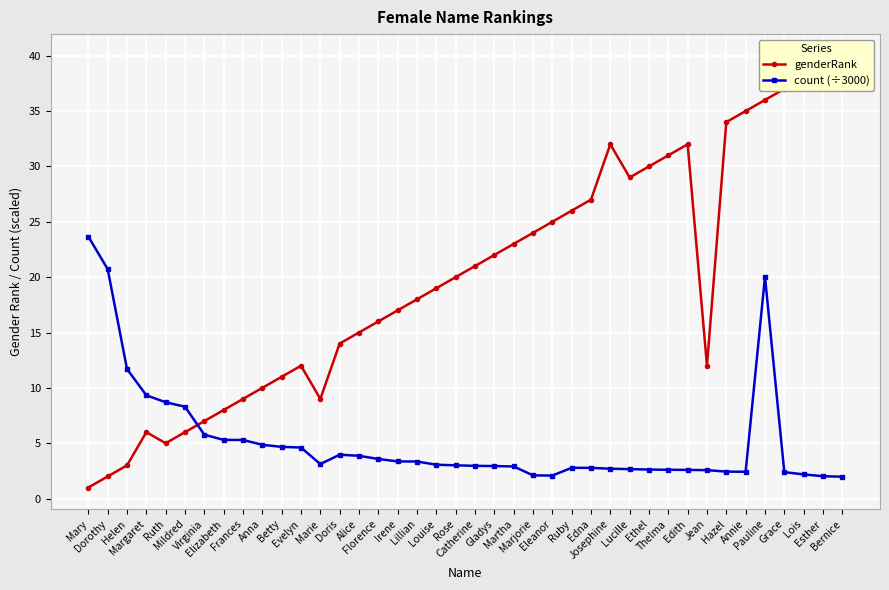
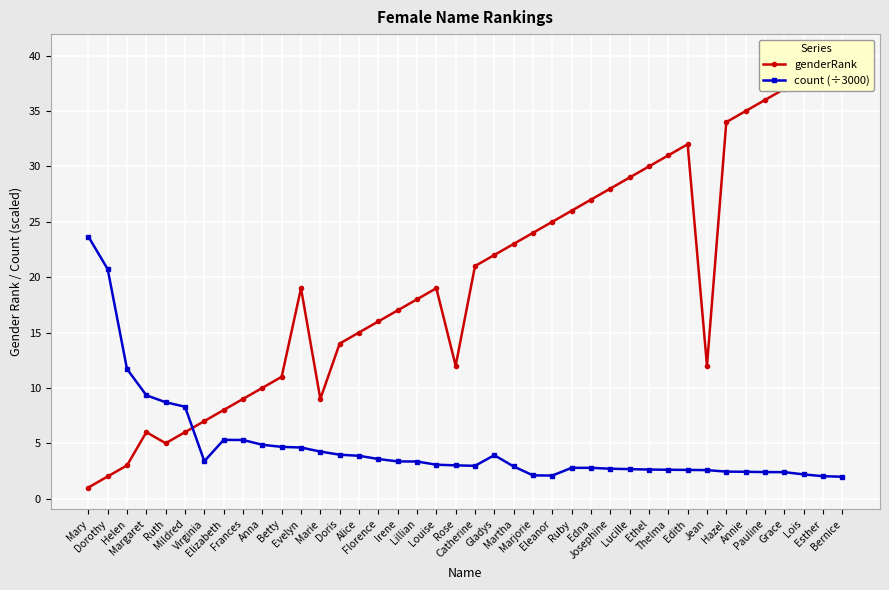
  {
    "genderRank": {
      "Mary": 1,
      "Dorothy": 2,
      "Helen": 3,
      "Margaret": 6,
      "Ruth": 5,
      "Mildred": 6,
      "Virginia": 7,
      "Elizabeth": 8,
      "Frances": 9,
      "Anna": 10,
      "Betty": 11,
-     "Evelyn": 12,
+     "Evelyn": 19,
      "Marie": 9,
      "Doris": 14,
      "Alice": 15,
      "Florence": 16,
      "Irene": 17,
      "Lillian": 18,
      "Louise": 19,
-     "Rose": 20,
+     "Rose": 12,
      "Catherine": 21,
      "Gladys": 22,
      "Martha": 23,
      "Marjorie": 24,
      "Eleanor": 25,
      "Ruby": 26,
      "Edna": 27,
-     "Josephine": 32,
+     "Josephine": 28,
      "Lucille": 29,
      "Ethel": 30,
      "Thelma": 31,
      "Edith": 32,
      "Jean": 12,
      "Hazel": 34,
      "Annie": 35,
      "Pauline": 36
    },
    "count (÷3000)": {
      "Mary": 23.7,
      "Dorothy": 20.7,
      "Helen": 11.7,
      "Margaret": 9.3,
      "Ruth": 8.7,
      "Mildred": 8.3,
-     "Virginia": 5.8,
+     "Virginia": 3.4,
      "Elizabeth": 5.3,
      "Frances": 5.3,
      "Anna": 4.9,
      "Betty": 4.7,
      "Evelyn": 4.6,
-     "Marie": 3.1,
+     "Marie": 4.2,
      "Doris": 4.0,
      "Alice": 3.9,
      "Florence": 3.6,
      "Irene": 3.4,
      "Lillian": 3.3,
      "Louise": 3.1,
      "Rose": 3.0,
      "Catherine": 3.0,
-     "Gladys": 2.9,
+     "Gladys": 3.9,
      "Martha": 2.9,
      "Marjorie": 2.1,
      "Eleanor": 2.1,
      "Ruby": 2.8,
      "Edna": 2.8,
      "Josephine": 2.7,
      "Lucille": 2.7,
      "Ethel": 2.6,
      "Thelma": 2.6,
      "Edith": 2.6,
      "Jean": 2.6,
      "Hazel": 2.4,
      "Annie": 2.4,
-     "Pauline": 20.0,
+     "Pauline": 2.4,
      "Grace": 2.4,
      "Lois": 2.2,
      "Esther": 2.0,
      "Bernice": 2.0
    }
  }
